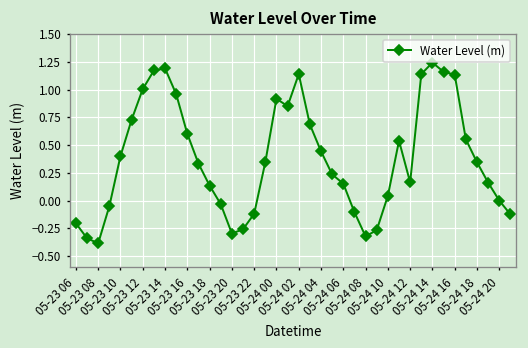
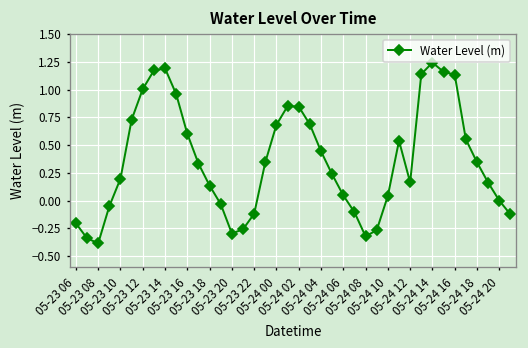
  {
    "05-23 06": -0.2,
    "05-23 08": -0.4,
-   "05-23 10": 0.4,
+   "05-23 10": 0.2,
    "05-23 12": 1.0,
    "05-23 14": 1.2,
    "05-23 16": 0.6,
    "05-23 18": 0.1,
    "05-23 20": -0.3,
    "05-23 22": -0.1,
-   "05-24 00": 0.9,
-   "05-24 02": 1.1,
+   "05-24 00": 0.7,
+   "05-24 02": 0.8,
    "05-24 04": 0.4,
-   "05-24 06": 0.2,
+   "05-24 06": 0.0,
    "05-24 08": -0.3,
    "05-24 10": 0.0,
    "05-24 12": 0.2,
    "05-24 14": 1.2,
    "05-24 16": 1.1,
    "05-24 18": 0.3,
    "05-24 20": 0.0
  }
